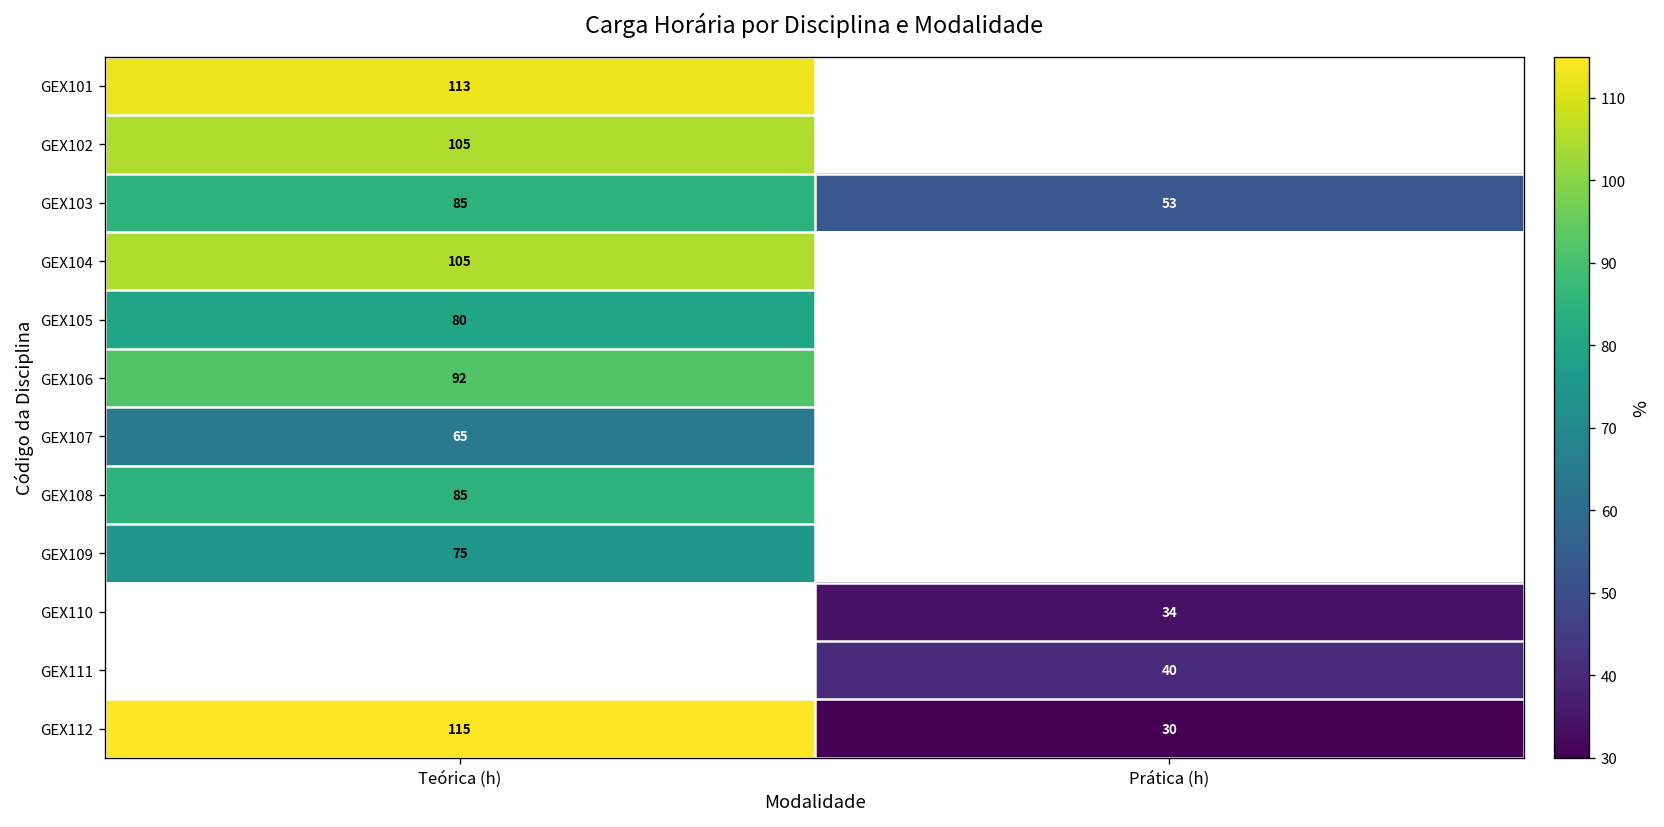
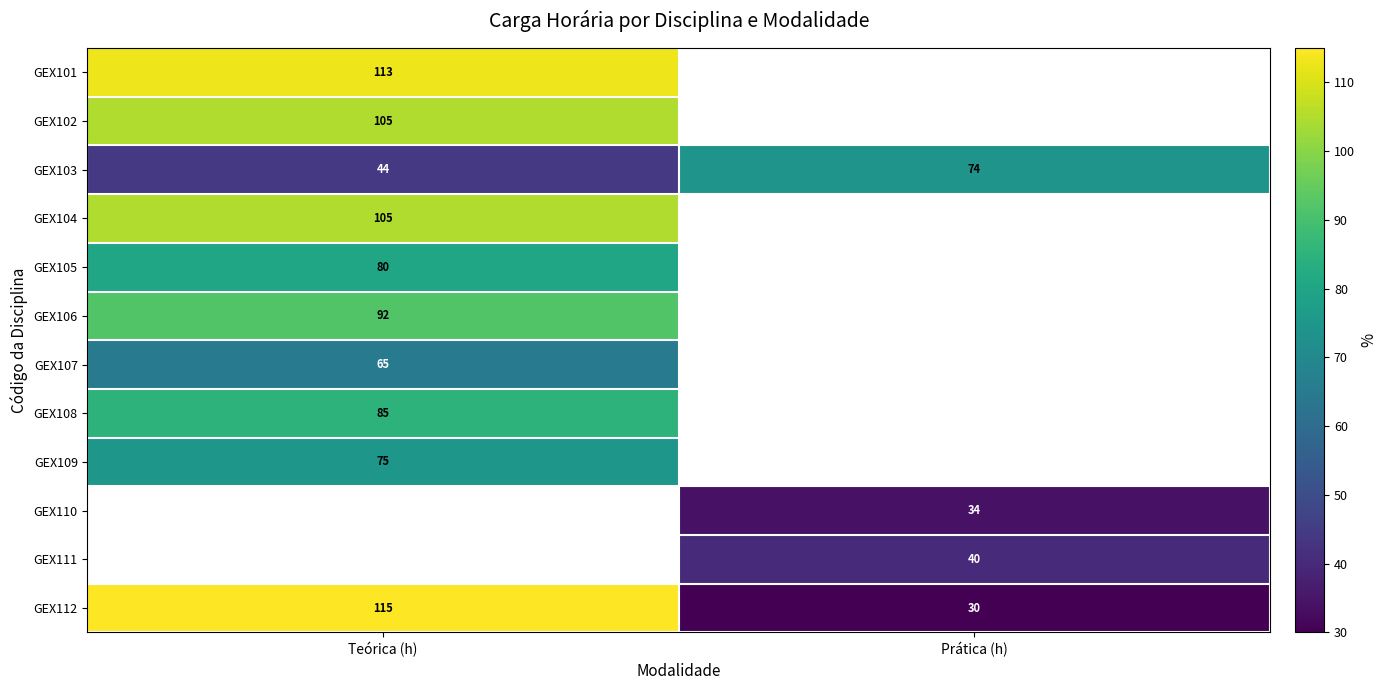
  {
    "GEX101": {
      "Teórica (h)": 113
    },
    "GEX102": {
      "Teórica (h)": 105
    },
    "GEX103": {
-     "Teórica (h)": 85,
-     "Prática (h)": 53
+     "Teórica (h)": 44,
+     "Prática (h)": 74
    },
    "GEX104": {
      "Teórica (h)": 105
    },
    "GEX105": {
      "Teórica (h)": 80
    },
    "GEX106": {
      "Teórica (h)": 92
    },
    "GEX107": {
      "Teórica (h)": 65
    },
    "GEX108": {
      "Teórica (h)": 85
    },
    "GEX109": {
      "Teórica (h)": 75
    },
    "GEX110": {
      "Prática (h)": 34
    },
    "GEX111": {
      "Prática (h)": 40
    },
    "GEX112": {
      "Teórica (h)": 115,
      "Prática (h)": 30
    }
  }
